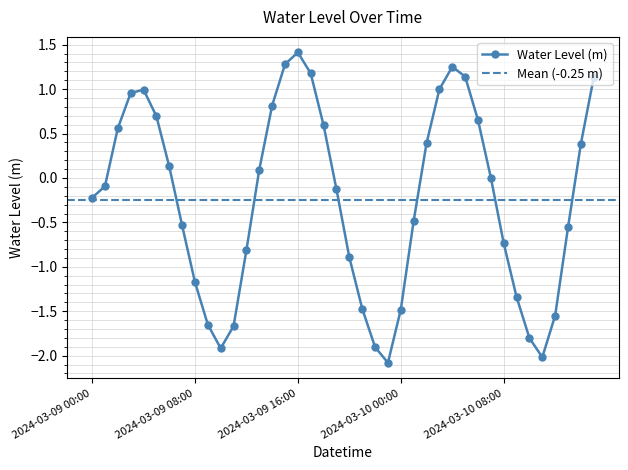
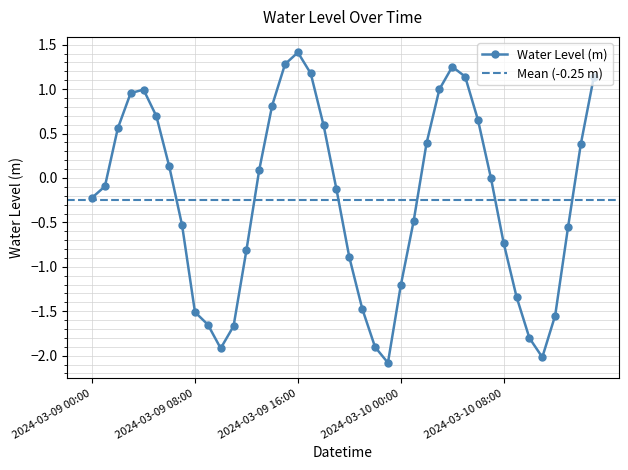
  {
    "2024-03-09 00:00": -0.2,
-   "2024-03-09 08:00": -1.2,
+   "2024-03-09 08:00": -1.5,
    "2024-03-09 16:00": 1.4,
-   "2024-03-10 00:00": -1.5,
+   "2024-03-10 00:00": -1.2,
    "2024-03-10 08:00": -0.7
  }
